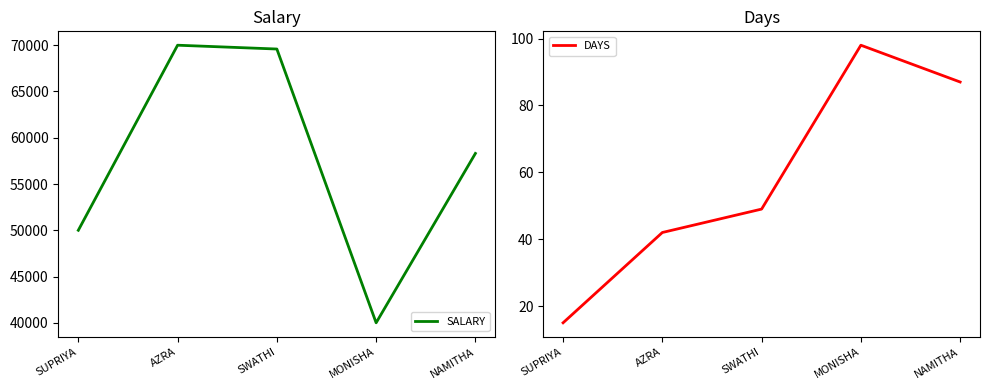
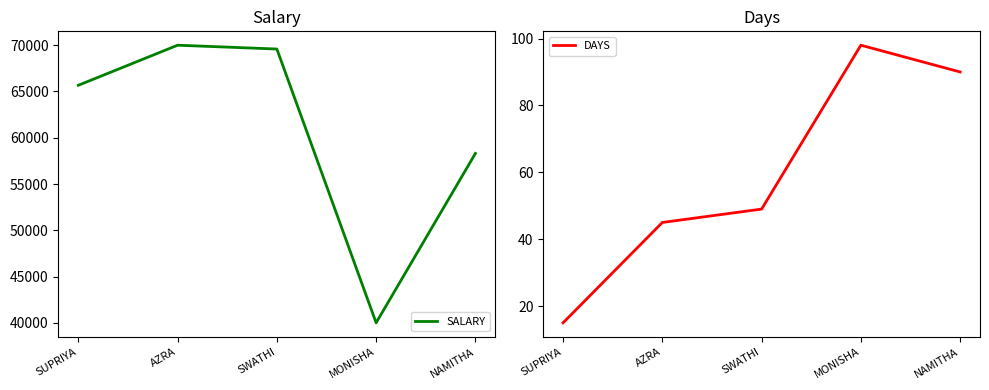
  {
    "Salary": {
-     "SUPRIYA": 50000,
+     "SUPRIYA": 66000,
      "AZRA": 70000,
      "SWATHI": 70000,
      "MONISHA": 40000,
      "NAMITHA": 58000
    },
    "Days": {
      "SUPRIYA": 15,
-     "AZRA": 42,
+     "AZRA": 45,
      "SWATHI": 49,
      "MONISHA": 98,
-     "NAMITHA": 87
+     "NAMITHA": 90
    }
  }
